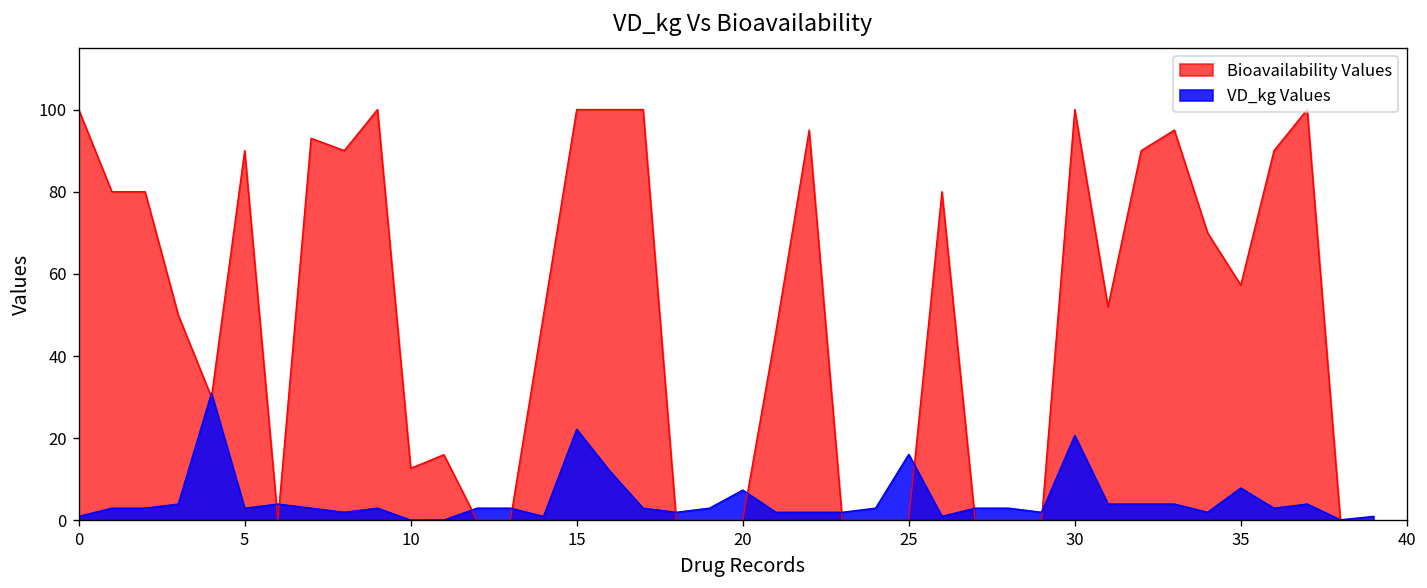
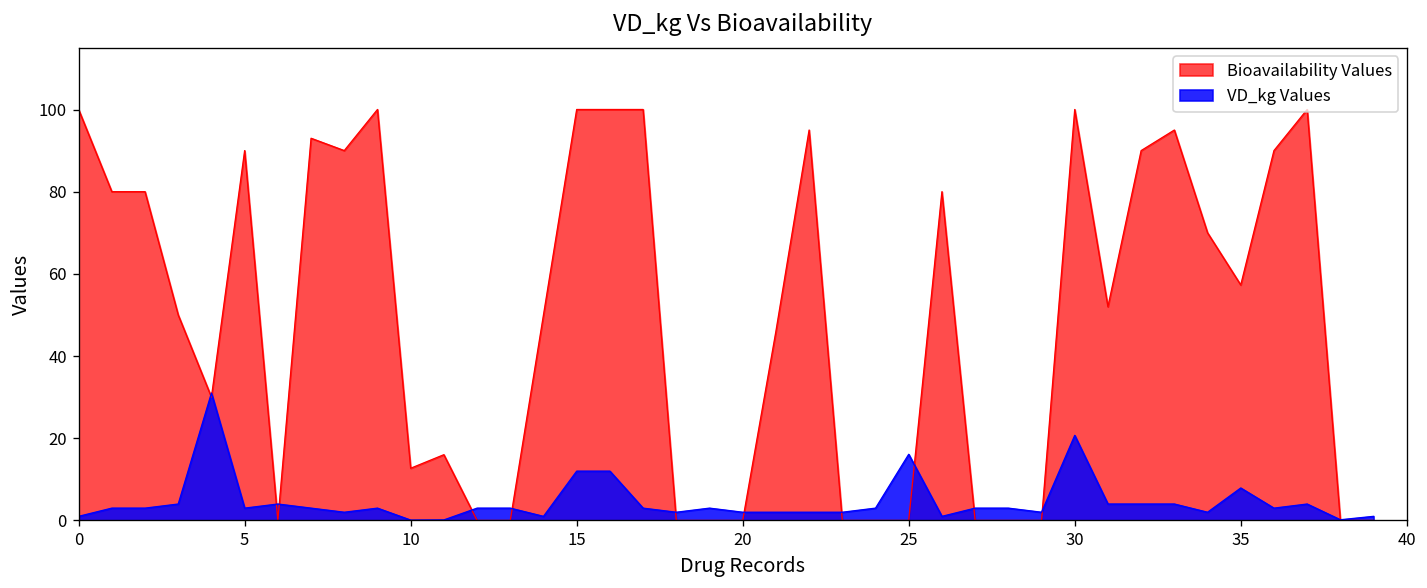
  {
    "Bioavailability Values": {
      "0": 100,
      "5": 90,
      "10": 13,
      "15": 100,
      "20": 0,
      "25": 0,
      "30": 100,
      "35": 57
    },
    "VD_kg Values": {
      "0": 1,
      "5": 3,
      "10": 0,
-     "15": 22,
-     "20": 7,
+     "15": 12,
+     "20": 2,
      "25": 16,
      "30": 21,
      "35": 8
    }
  }
